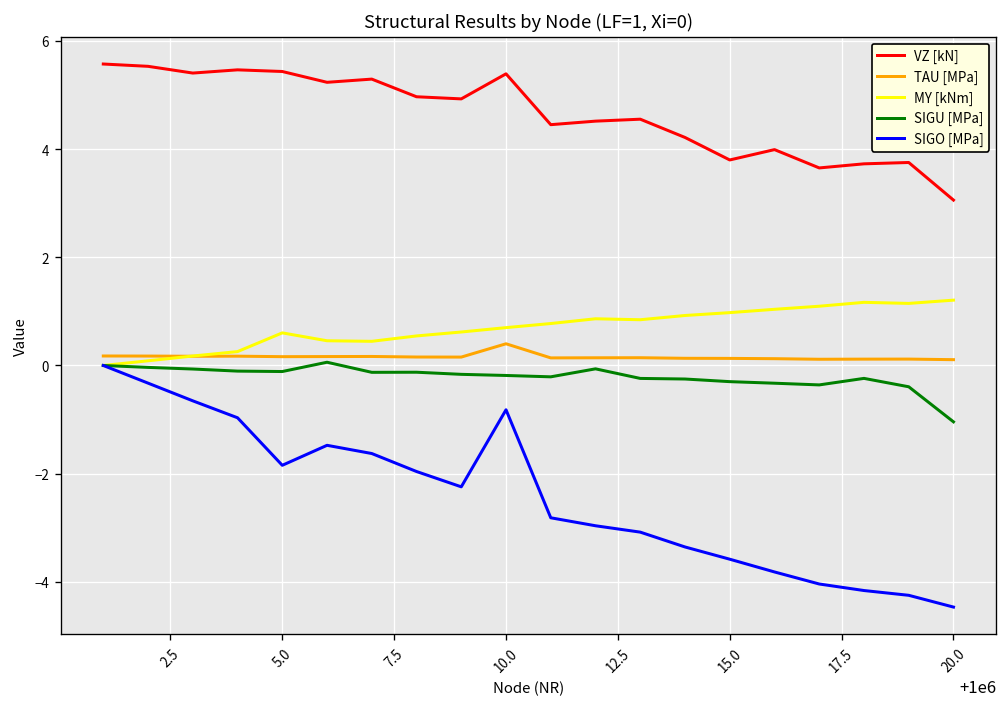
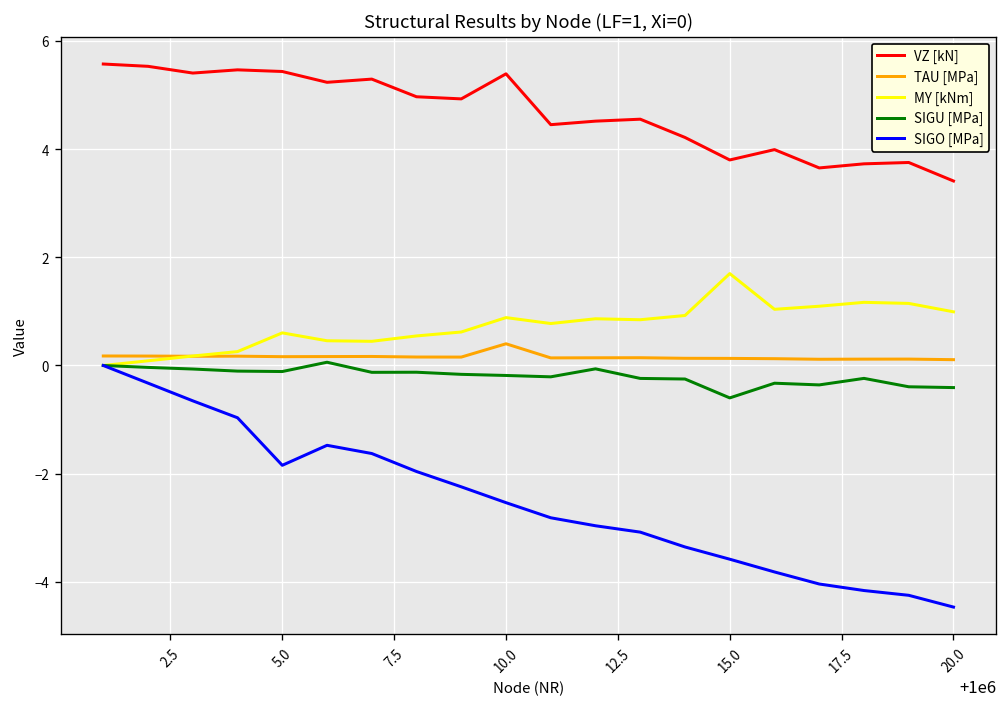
  {
    "VZ [kN]": {
      "5.0": 5.4,
      "10.0": 5.4,
      "15.0": 3.8,
-     "20.0": 3.1
+     "20.0": 3.4
    },
    "TAU [MPa]": {
      "5.0": 0.2,
      "10.0": 0.4,
      "15.0": 0.1,
      "20.0": 0.1
    },
    "MY [kNm]": {
      "5.0": 0.6,
-     "10.0": 0.7,
-     "15.0": 1.0,
-     "20.0": 1.2
+     "10.0": 0.9,
+     "15.0": 1.7,
+     "20.0": 1.0
    },
    "SIGU [MPa]": {
      "5.0": -0.1,
      "10.0": -0.2,
-     "15.0": -0.3,
-     "20.0": -1.0
+     "15.0": -0.6,
+     "20.0": -0.4
    },
    "SIGO [MPa]": {
      "5.0": -1.8,
-     "10.0": -0.8,
+     "10.0": -2.5,
      "15.0": -3.6,
      "20.0": -4.5
    }
  }
